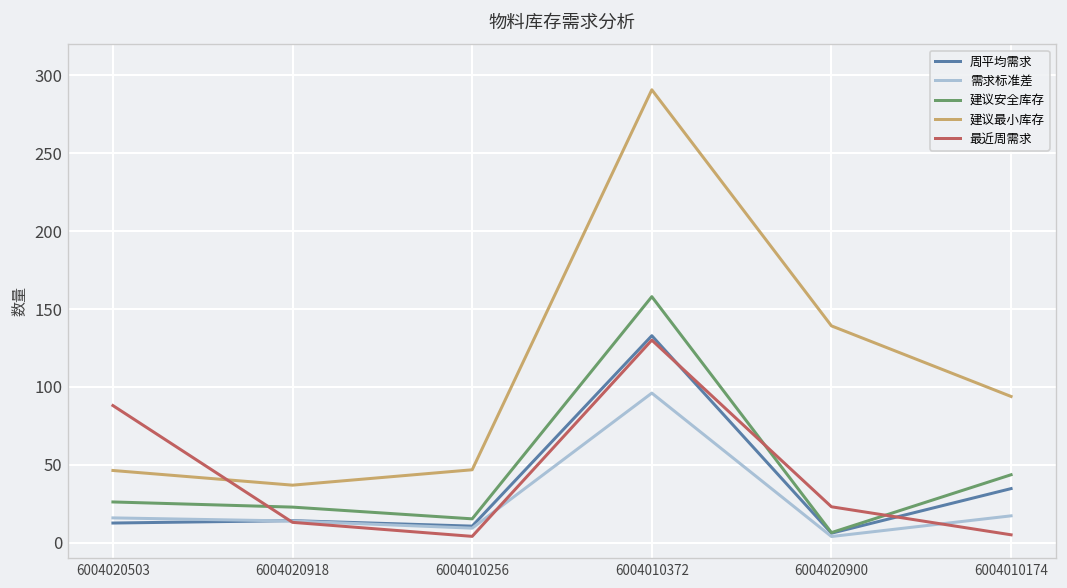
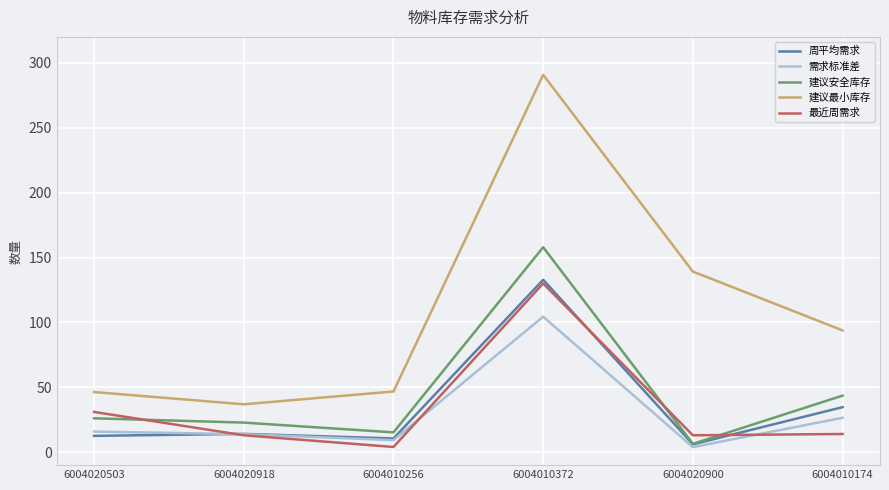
  {
    "周平均需求": {
      "6004020503": 13,
      "6004010372": 133,
      "6004010174": 35
    },
    "需求标准差": {
      "6004020503": 16,
-     "6004010372": 96,
+     "6004010372": 104,
      "6004020900": 4,
-     "6004010174": 17
+     "6004010174": 26
    },
    "建议安全库存": {
      "6004020503": 26,
      "6004020918": 23,
      "6004010256": 15,
      "6004010372": 158,
      "6004010174": 44
    },
    "建议最小库存": {
      "6004020503": 46,
      "6004020918": 37,
      "6004010256": 47,
      "6004010372": 291,
      "6004020900": 139,
      "6004010174": 94
    },
    "最近周需求": {
-     "6004020503": 88,
+     "6004020503": 31,
      "6004010256": 4,
      "6004010372": 130,
-     "6004020900": 23,
-     "6004010174": 5
+     "6004020900": 13,
+     "6004010174": 14
    }
  }
